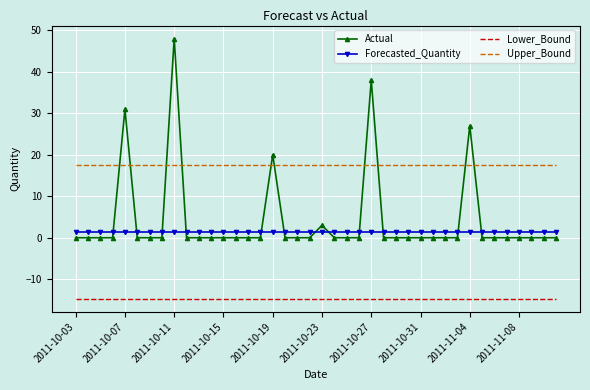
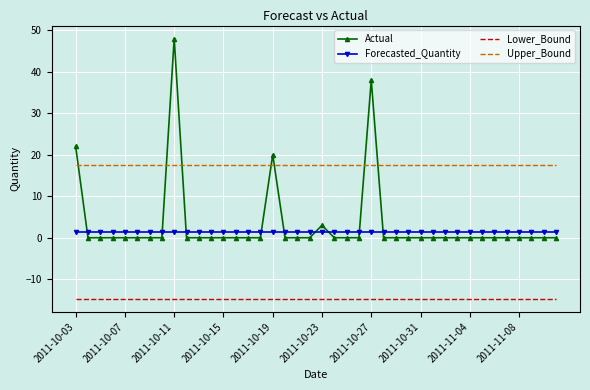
  {
    "Actual": {
-     "2011-10-03": 0,
-     "2011-10-07": 31,
+     "2011-10-03": 22,
+     "2011-10-07": 0,
      "2011-10-11": 48,
      "2011-10-15": 0,
      "2011-10-19": 20,
      "2011-10-23": 3,
      "2011-10-27": 38,
      "2011-10-31": 0,
-     "2011-11-04": 27,
+     "2011-11-04": 0,
      "2011-11-08": 0
    },
    "Forecasted_Quantity": {
      "2011-10-03": 1,
      "2011-10-07": 1,
      "2011-10-11": 1,
      "2011-10-15": 1,
      "2011-10-19": 1,
      "2011-10-23": 1,
      "2011-10-27": 1,
      "2011-10-31": 1,
      "2011-11-04": 1,
      "2011-11-08": 1
    },
    "Lower_Bound": {
      "2011-10-03": -15,
      "2011-10-07": -15,
      "2011-10-11": -15,
      "2011-10-15": -15,
      "2011-10-19": -15,
      "2011-10-23": -15,
      "2011-10-27": -15,
      "2011-10-31": -15,
      "2011-11-04": -15,
      "2011-11-08": -15
    },
    "Upper_Bound": {
      "2011-10-03": 18,
      "2011-10-07": 18,
      "2011-10-11": 18,
      "2011-10-15": 18,
      "2011-10-19": 18,
      "2011-10-23": 18,
      "2011-10-27": 18,
      "2011-10-31": 18,
      "2011-11-04": 18,
      "2011-11-08": 18
    }
  }
